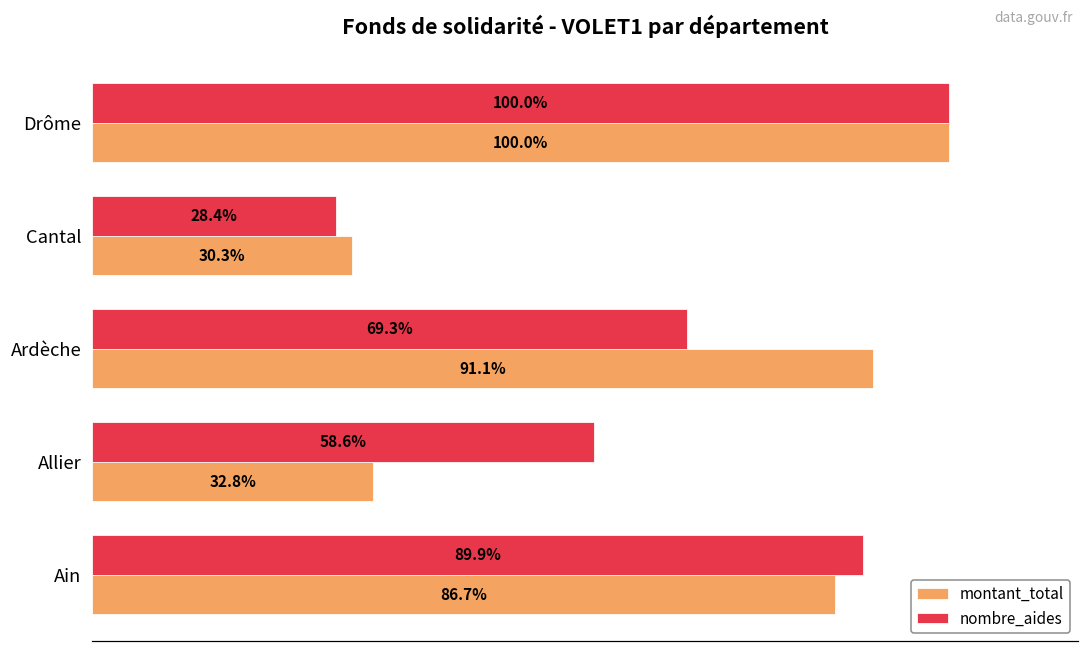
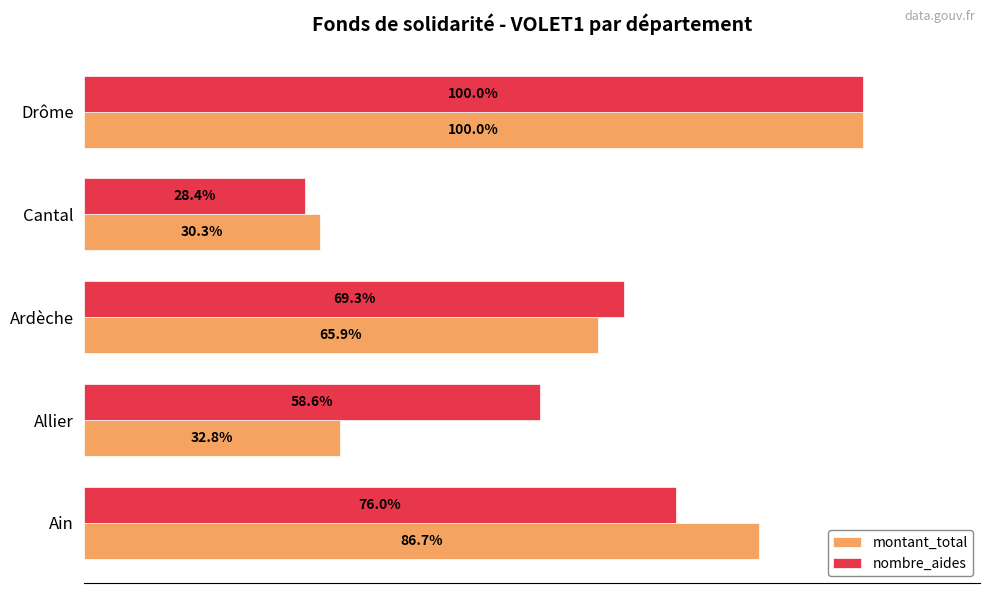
  {
    "montant_total": {
      "Drôme": "100.0%",
      "Cantal": "30.3%",
-     "Ardèche": "91.1%",
+     "Ardèche": "65.9%",
      "Allier": "32.8%",
      "Ain": "86.7%"
    },
    "nombre_aides": {
      "Drôme": "100.0%",
      "Cantal": "28.4%",
      "Ardèche": "69.3%",
      "Allier": "58.6%",
-     "Ain": "89.9%"
+     "Ain": "76.0%"
    }
  }
